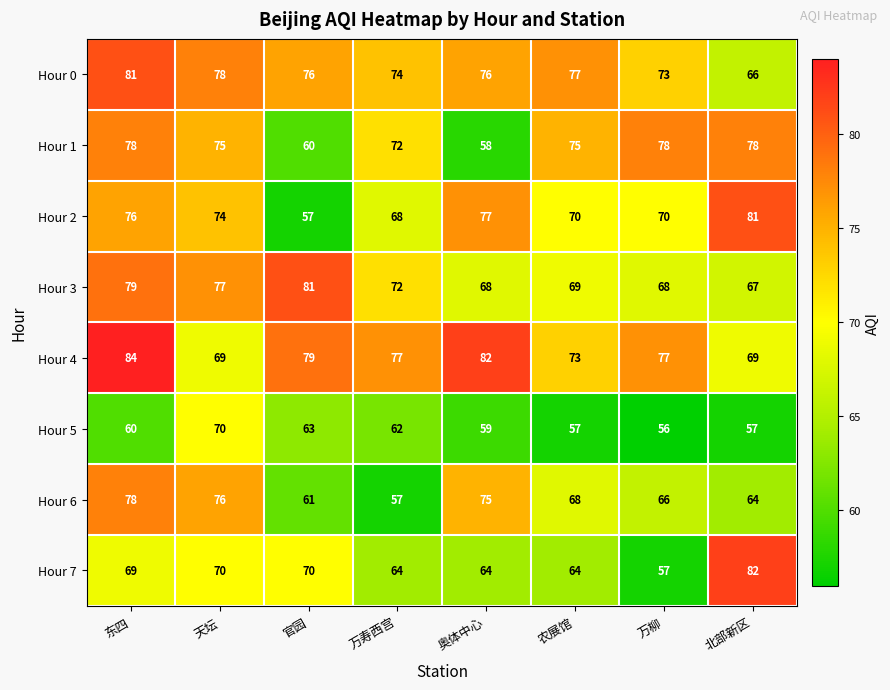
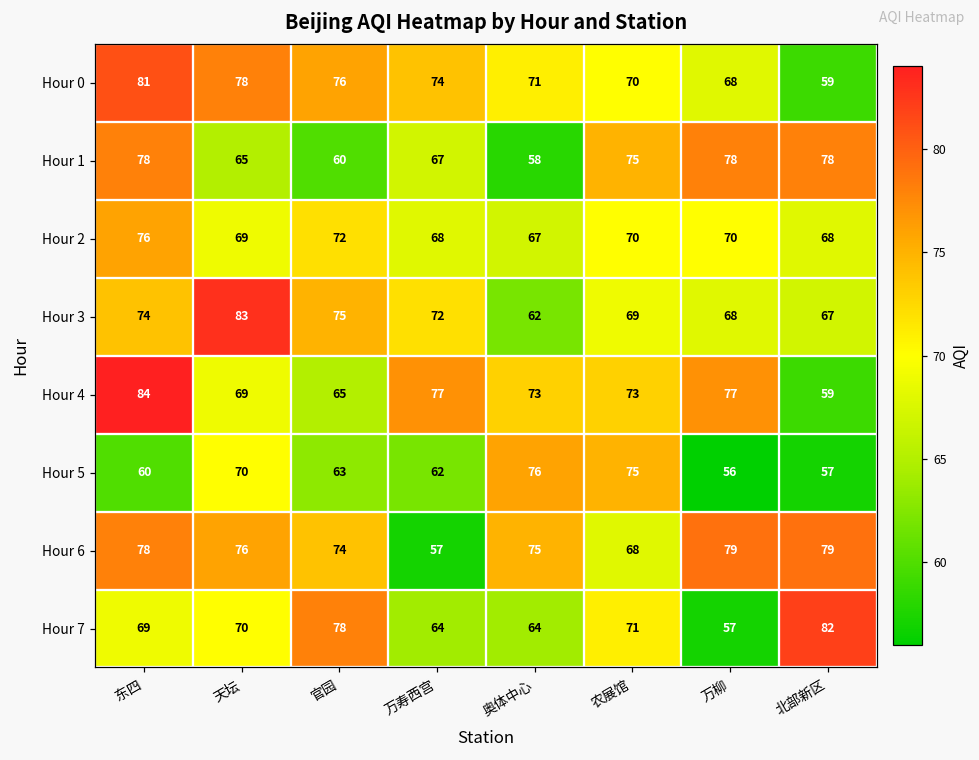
  {
    "Hour 0": {
      "东四": 81,
      "天坛": 78,
      "官园": 76,
      "万寿西宫": 74,
-     "奥体中心": 76,
-     "农展馆": 77,
-     "万柳": 73,
-     "北部新区": 66
+     "奥体中心": 71,
+     "农展馆": 70,
+     "万柳": 68,
+     "北部新区": 59
    },
    "Hour 1": {
      "东四": 78,
-     "天坛": 75,
+     "天坛": 65,
      "官园": 60,
-     "万寿西宫": 72,
+     "万寿西宫": 67,
      "奥体中心": 58,
      "农展馆": 75,
      "万柳": 78,
      "北部新区": 78
    },
    "Hour 2": {
      "东四": 76,
-     "天坛": 74,
-     "官园": 57,
+     "天坛": 69,
+     "官园": 72,
      "万寿西宫": 68,
-     "奥体中心": 77,
+     "奥体中心": 67,
      "农展馆": 70,
      "万柳": 70,
-     "北部新区": 81
+     "北部新区": 68
    },
    "Hour 3": {
-     "东四": 79,
-     "天坛": 77,
-     "官园": 81,
+     "东四": 74,
+     "天坛": 83,
+     "官园": 75,
      "万寿西宫": 72,
-     "奥体中心": 68,
+     "奥体中心": 62,
      "农展馆": 69,
      "万柳": 68,
      "北部新区": 67
    },
    "Hour 4": {
      "东四": 84,
      "天坛": 69,
-     "官园": 79,
+     "官园": 65,
      "万寿西宫": 77,
-     "奥体中心": 82,
+     "奥体中心": 73,
      "农展馆": 73,
      "万柳": 77,
-     "北部新区": 69
+     "北部新区": 59
    },
    "Hour 5": {
      "东四": 60,
      "天坛": 70,
      "官园": 63,
      "万寿西宫": 62,
-     "奥体中心": 59,
-     "农展馆": 57,
+     "奥体中心": 76,
+     "农展馆": 75,
      "万柳": 56,
      "北部新区": 57
    },
    "Hour 6": {
      "东四": 78,
      "天坛": 76,
-     "官园": 61,
+     "官园": 74,
      "万寿西宫": 57,
      "奥体中心": 75,
      "农展馆": 68,
-     "万柳": 66,
-     "北部新区": 64
+     "万柳": 79,
+     "北部新区": 79
    },
    "Hour 7": {
      "东四": 69,
      "天坛": 70,
-     "官园": 70,
+     "官园": 78,
      "万寿西宫": 64,
      "奥体中心": 64,
-     "农展馆": 64,
+     "农展馆": 71,
      "万柳": 57,
      "北部新区": 82
    }
  }
